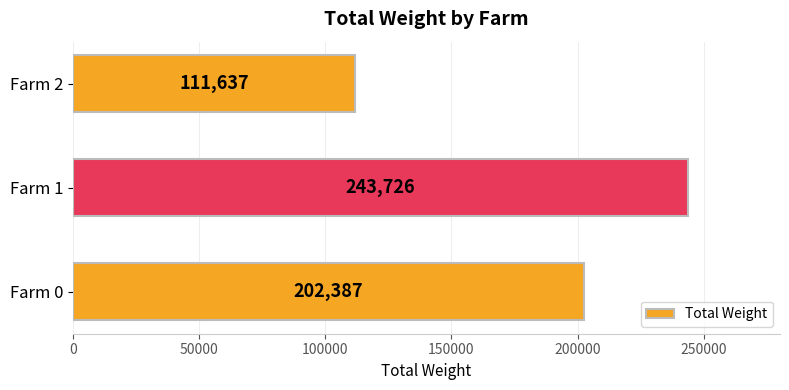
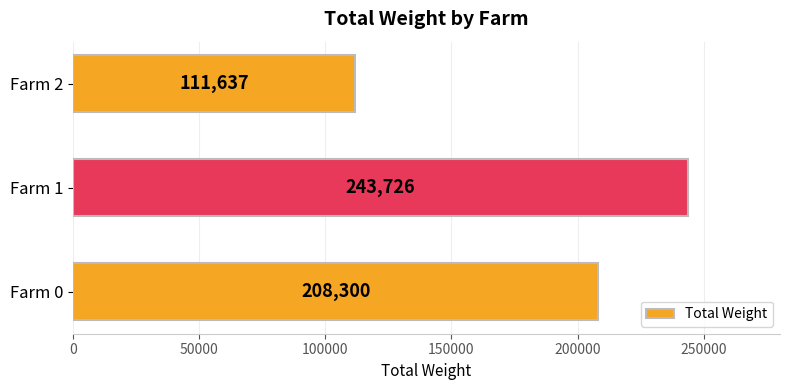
  {
    "Farm 2": "111,637",
    "Farm 1": "243,726",
-   "Farm 0": "202,387"
+   "Farm 0": "208,300"
  }
